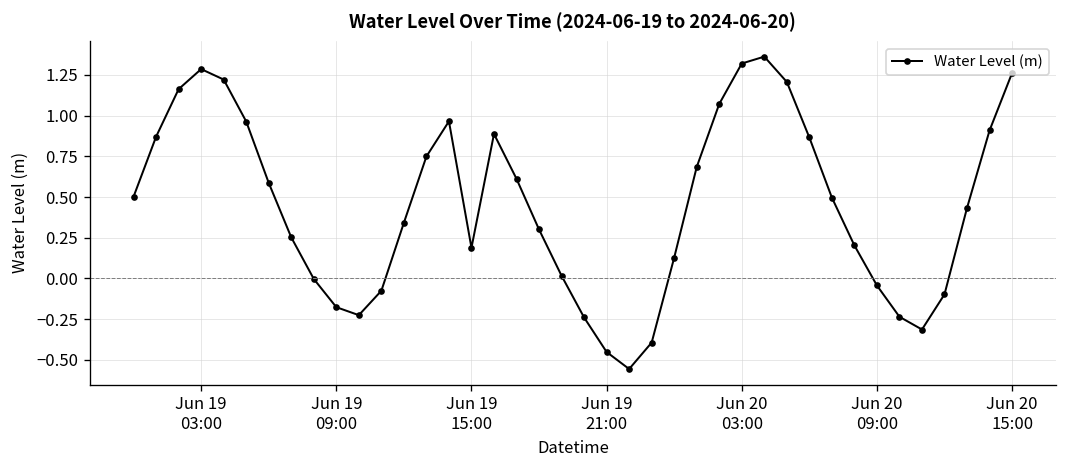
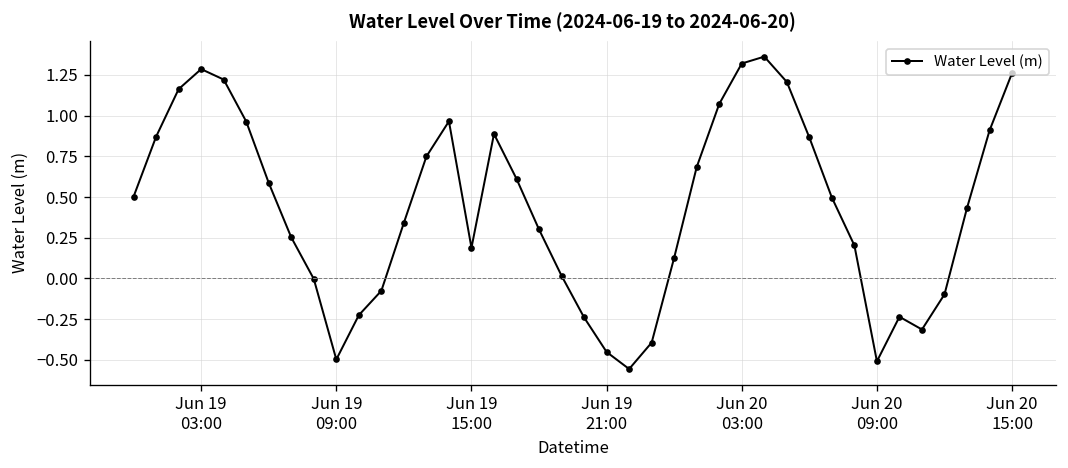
  {
    "Jun 19 03:00": 1.29,
-   "Jun 19 09:00": -0.18,
+   "Jun 19 09:00": -0.50,
    "Jun 19 15:00": 0.19,
    "Jun 19 21:00": -0.45,
    "Jun 20 03:00": 1.32,
-   "Jun 20 09:00": -0.04
+   "Jun 20 09:00": -0.51
  }
